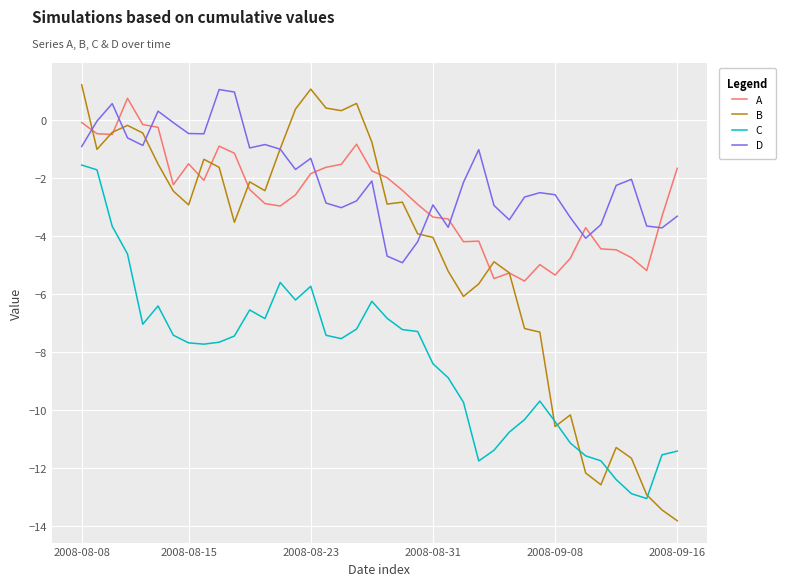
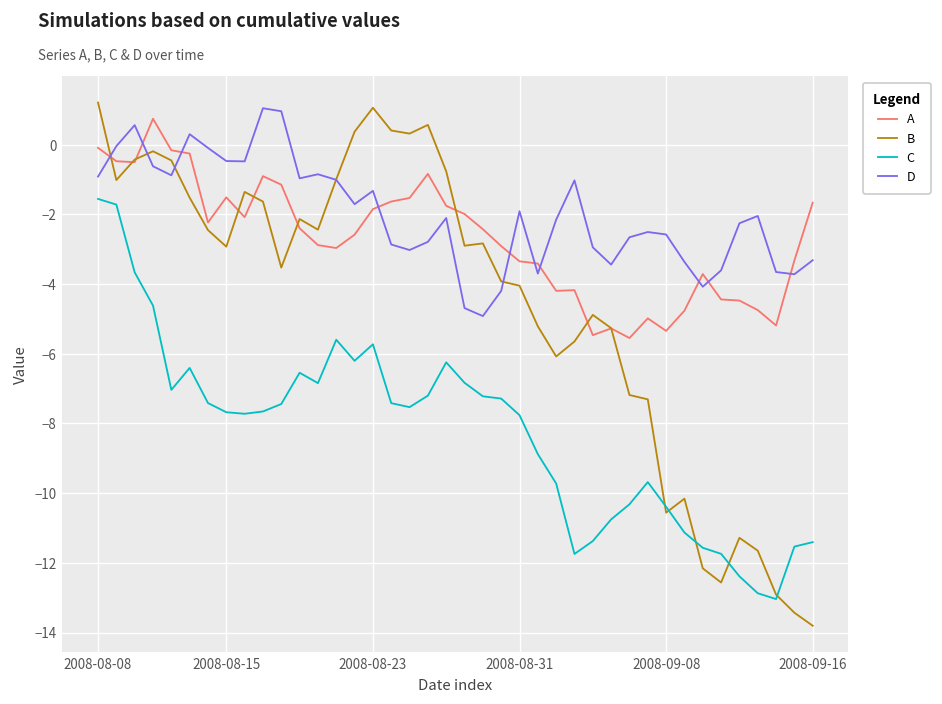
  {
    "A": {
      "2008-08-08": -0.1,
      "2008-08-15": -1.5,
      "2008-08-23": -1.8,
      "2008-08-31": -3.3,
      "2008-09-08": -5.3,
      "2008-09-16": -1.7
    },
    "B": {
      "2008-08-08": 1.2,
      "2008-08-15": -2.9,
      "2008-08-23": 1.1,
      "2008-08-31": -4.0,
      "2008-09-08": -10.6,
      "2008-09-16": -13.8
    },
    "C": {
      "2008-08-08": -1.6,
      "2008-08-15": -7.7,
      "2008-08-23": -5.7,
-     "2008-08-31": -8.4,
+     "2008-08-31": -7.8,
      "2008-09-08": -10.4,
      "2008-09-16": -11.4
    },
    "D": {
      "2008-08-08": -0.9,
      "2008-08-15": -0.5,
      "2008-08-23": -1.3,
-     "2008-08-31": -2.9,
+     "2008-08-31": -1.9,
      "2008-09-08": -2.6,
      "2008-09-16": -3.3
    }
  }
